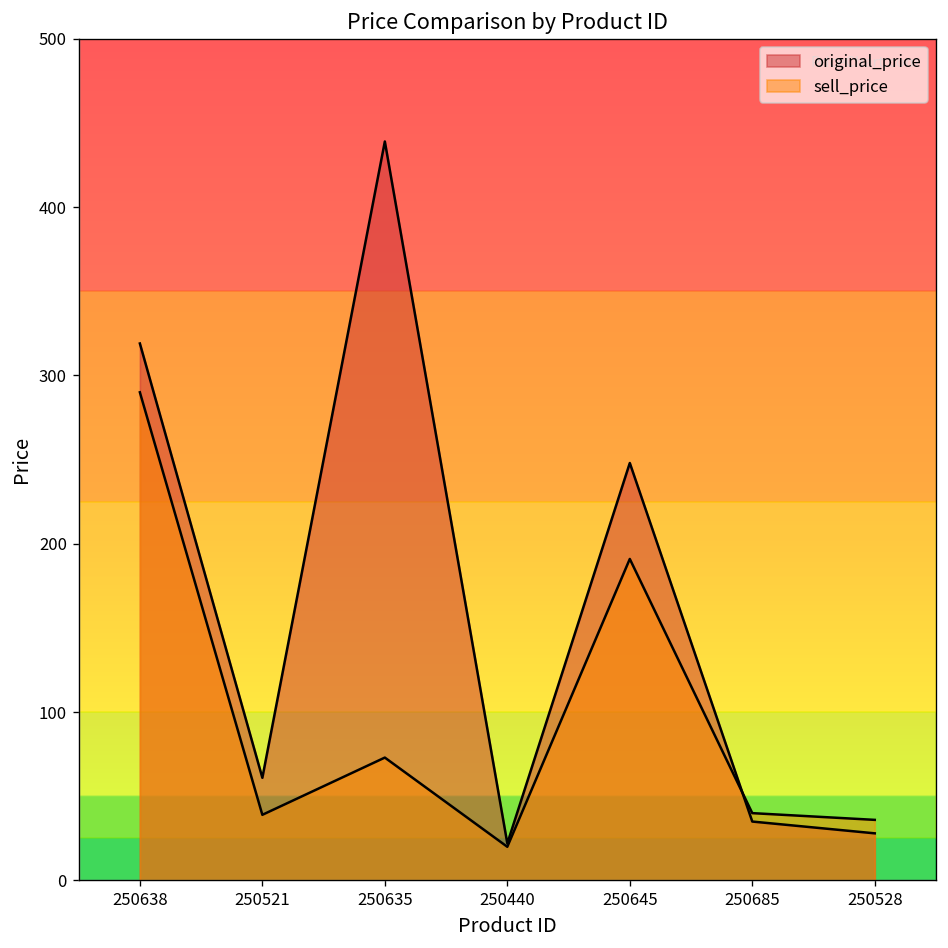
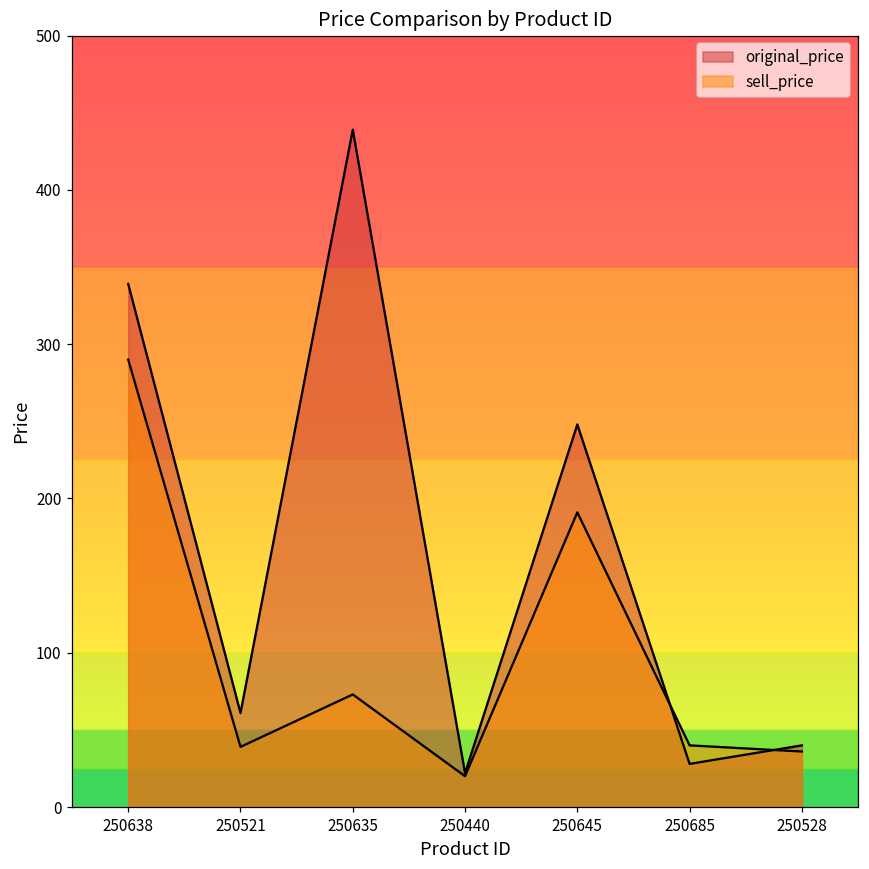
  {
    "original_price": {
-     "250638": 319,
+     "250638": 339,
      "250521": 61,
      "250635": 439,
      "250440": 22,
      "250645": 248,
-     "250685": 35,
-     "250528": 28
+     "250685": 28,
+     "250528": 40
    },
    "sell_price": {
      "250638": 290,
      "250521": 39,
      "250635": 73,
      "250440": 20,
      "250645": 191,
      "250685": 40,
      "250528": 36
    }
  }
